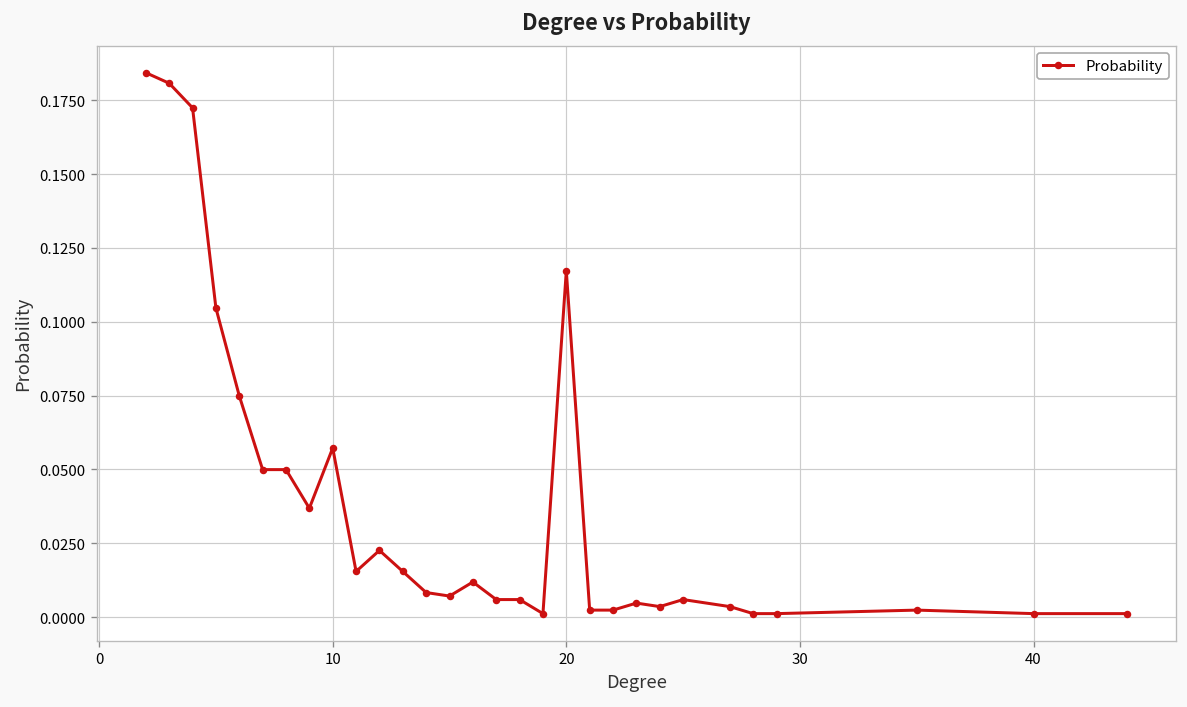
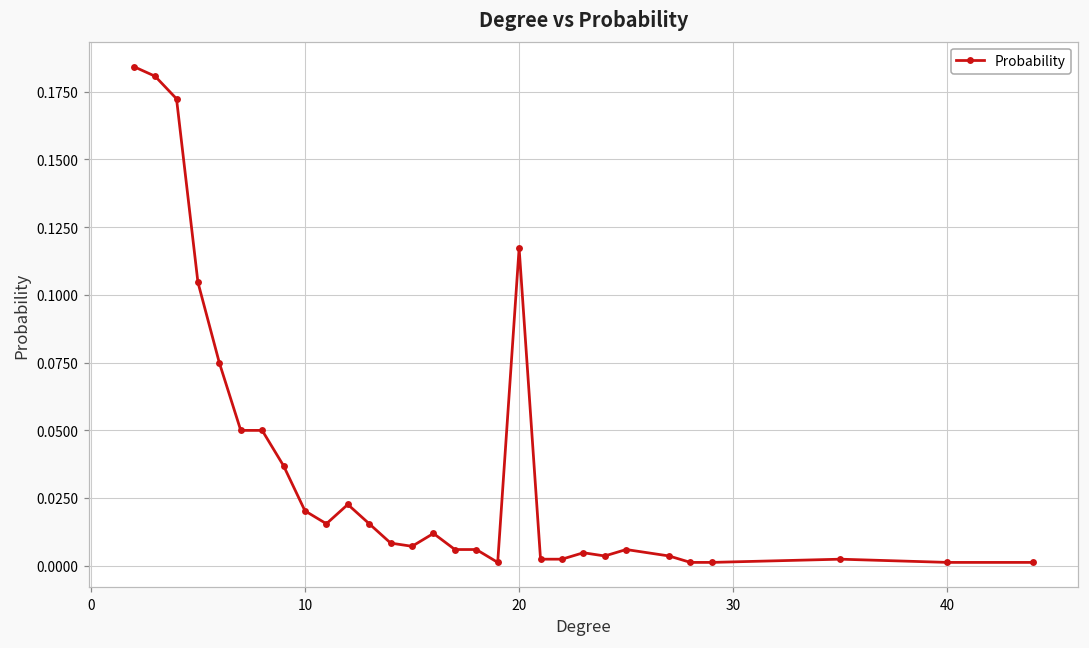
  {
-   "10": 0.057,
+   "10": 0.020,
    "20": 0.117,
    "40": 0.001
  }
